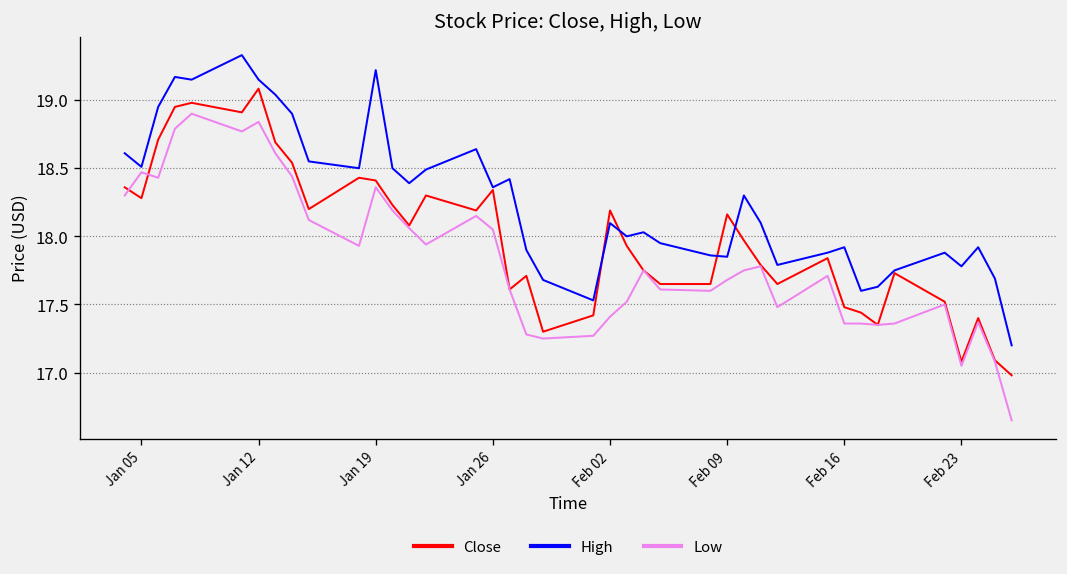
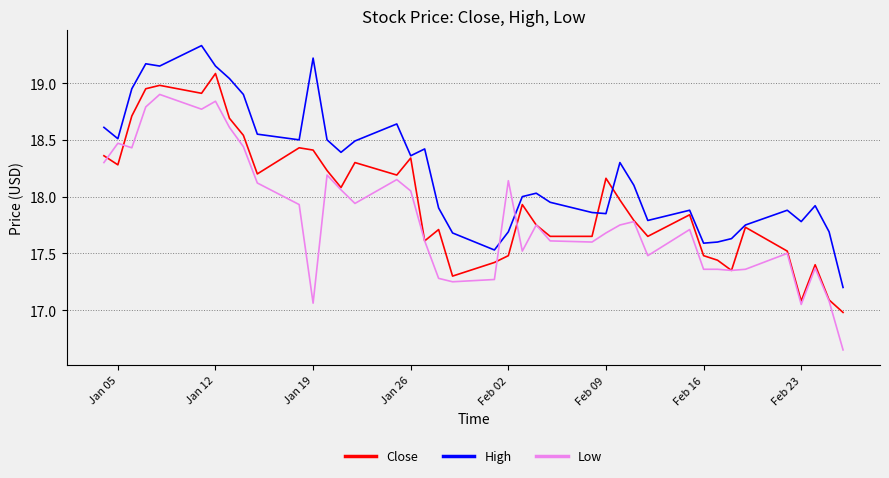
  {
    "Close": {
      "Jan 05": 18.28,
      "Jan 12": 19.08,
      "Jan 19": 18.41,
-     "Feb 02": 18.19,
+     "Feb 02": 17.48,
      "Feb 09": 18.16,
      "Feb 16": 17.48,
      "Feb 23": 17.08
    },
    "High": {
      "Jan 05": 18.51,
      "Jan 12": 19.15,
      "Jan 19": 19.22,
-     "Feb 02": 18.10,
+     "Feb 02": 17.69,
      "Feb 09": 17.85,
-     "Feb 16": 17.92,
+     "Feb 16": 17.59,
      "Feb 23": 17.78
    },
    "Low": {
      "Jan 05": 18.47,
      "Jan 12": 18.84,
-     "Jan 19": 18.36,
+     "Jan 19": 17.06,
      "Jan 26": 18.05,
-     "Feb 02": 17.41,
+     "Feb 02": 18.14,
      "Feb 09": 17.68,
      "Feb 16": 17.36,
      "Feb 23": 17.05
    }
  }
